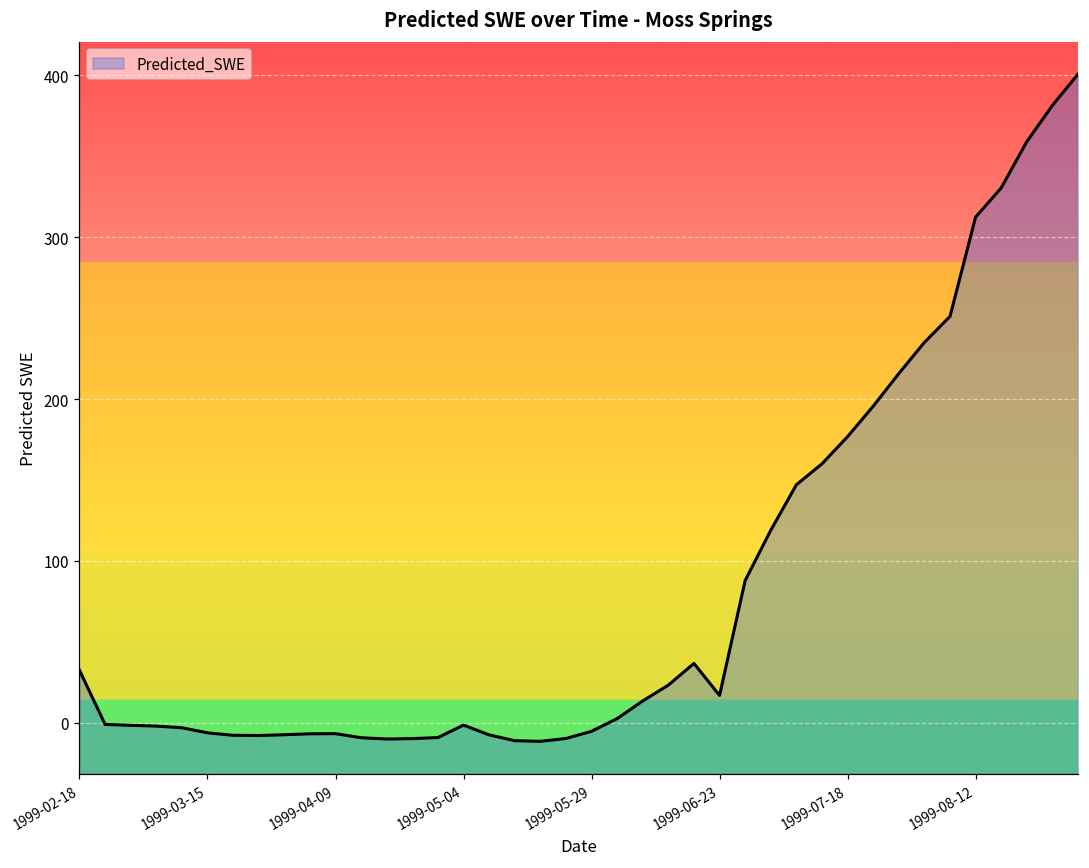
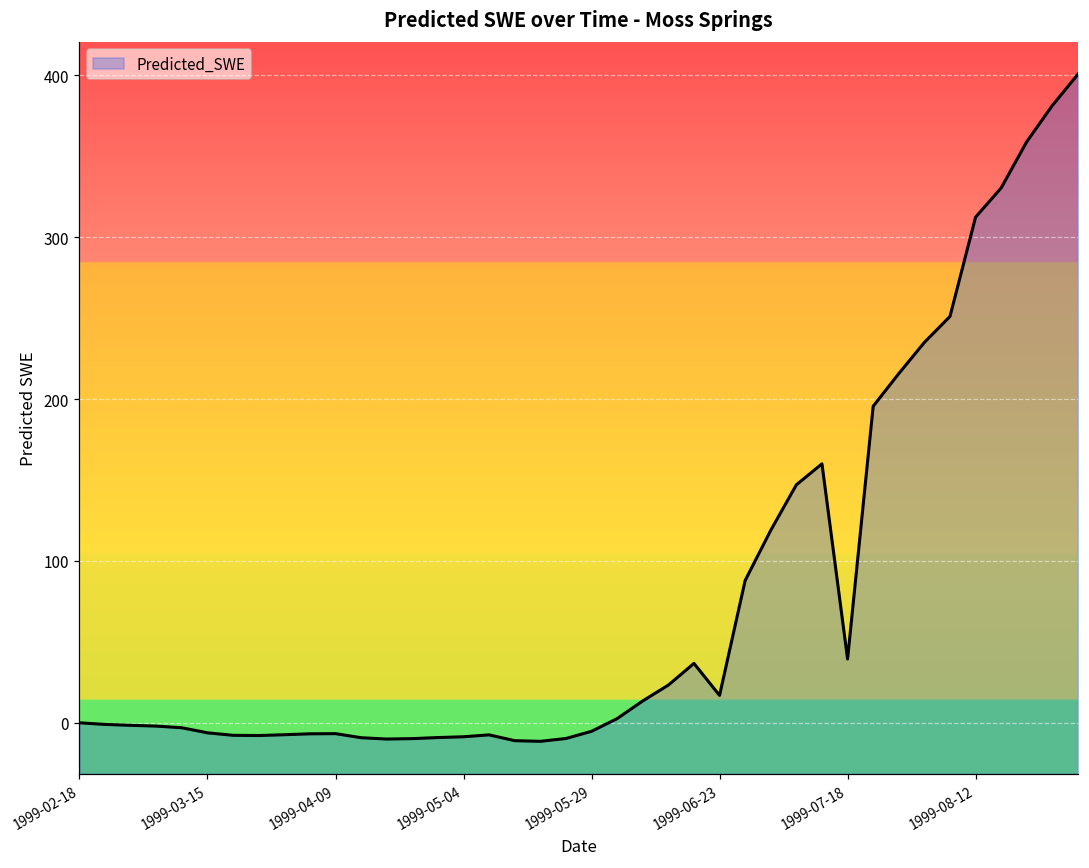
  {
-   "1999-02-18": 33,
+   "1999-02-18": 0,
    "1999-03-15": -6,
    "1999-04-09": -7,
-   "1999-05-04": -1,
+   "1999-05-04": -9,
    "1999-05-29": -5,
    "1999-06-23": 17,
-   "1999-07-18": 177,
+   "1999-07-18": 39,
    "1999-08-12": 312
  }
